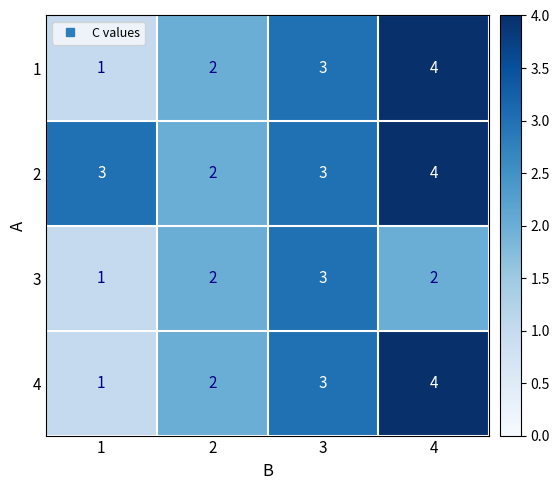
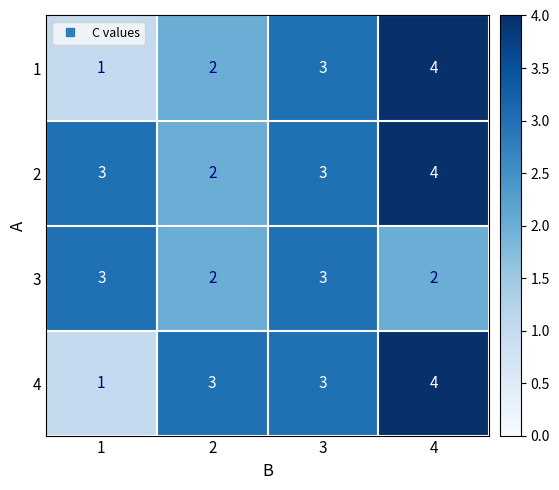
  {
    "1": {
      "1": 1,
      "2": 2,
      "3": 3,
      "4": 4
    },
    "2": {
      "1": 3,
      "2": 2,
      "3": 3,
      "4": 4
    },
    "3": {
-     "1": 1,
+     "1": 3,
      "2": 2,
      "3": 3,
      "4": 2
    },
    "4": {
      "1": 1,
-     "2": 2,
+     "2": 3,
      "3": 3,
      "4": 4
    }
  }
